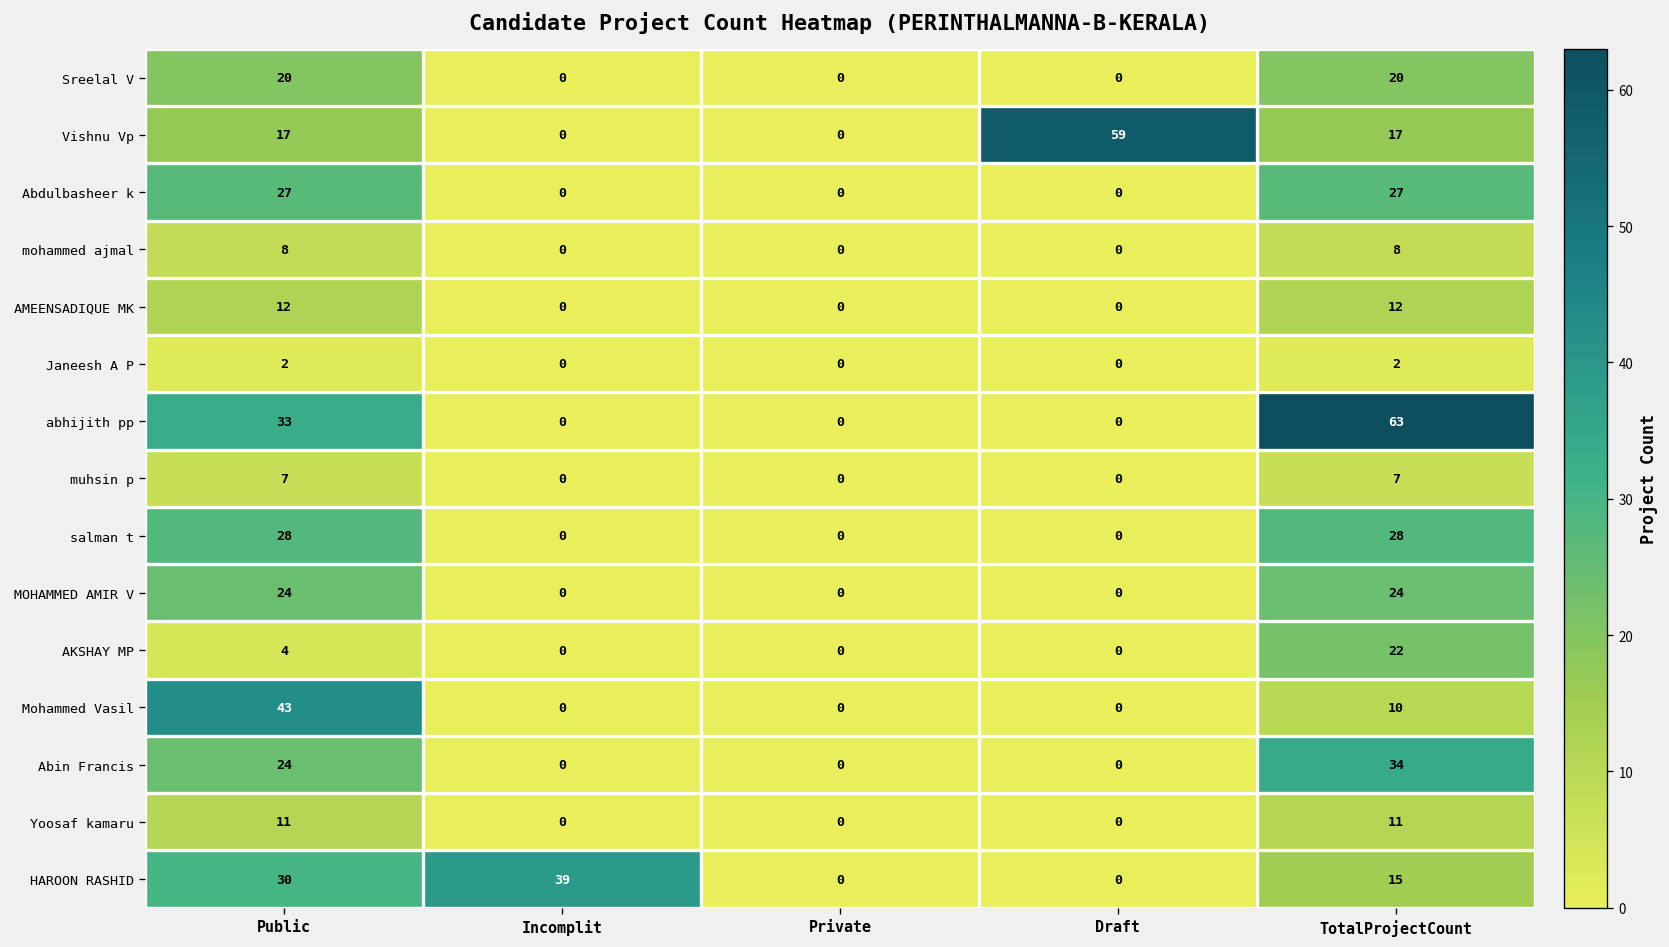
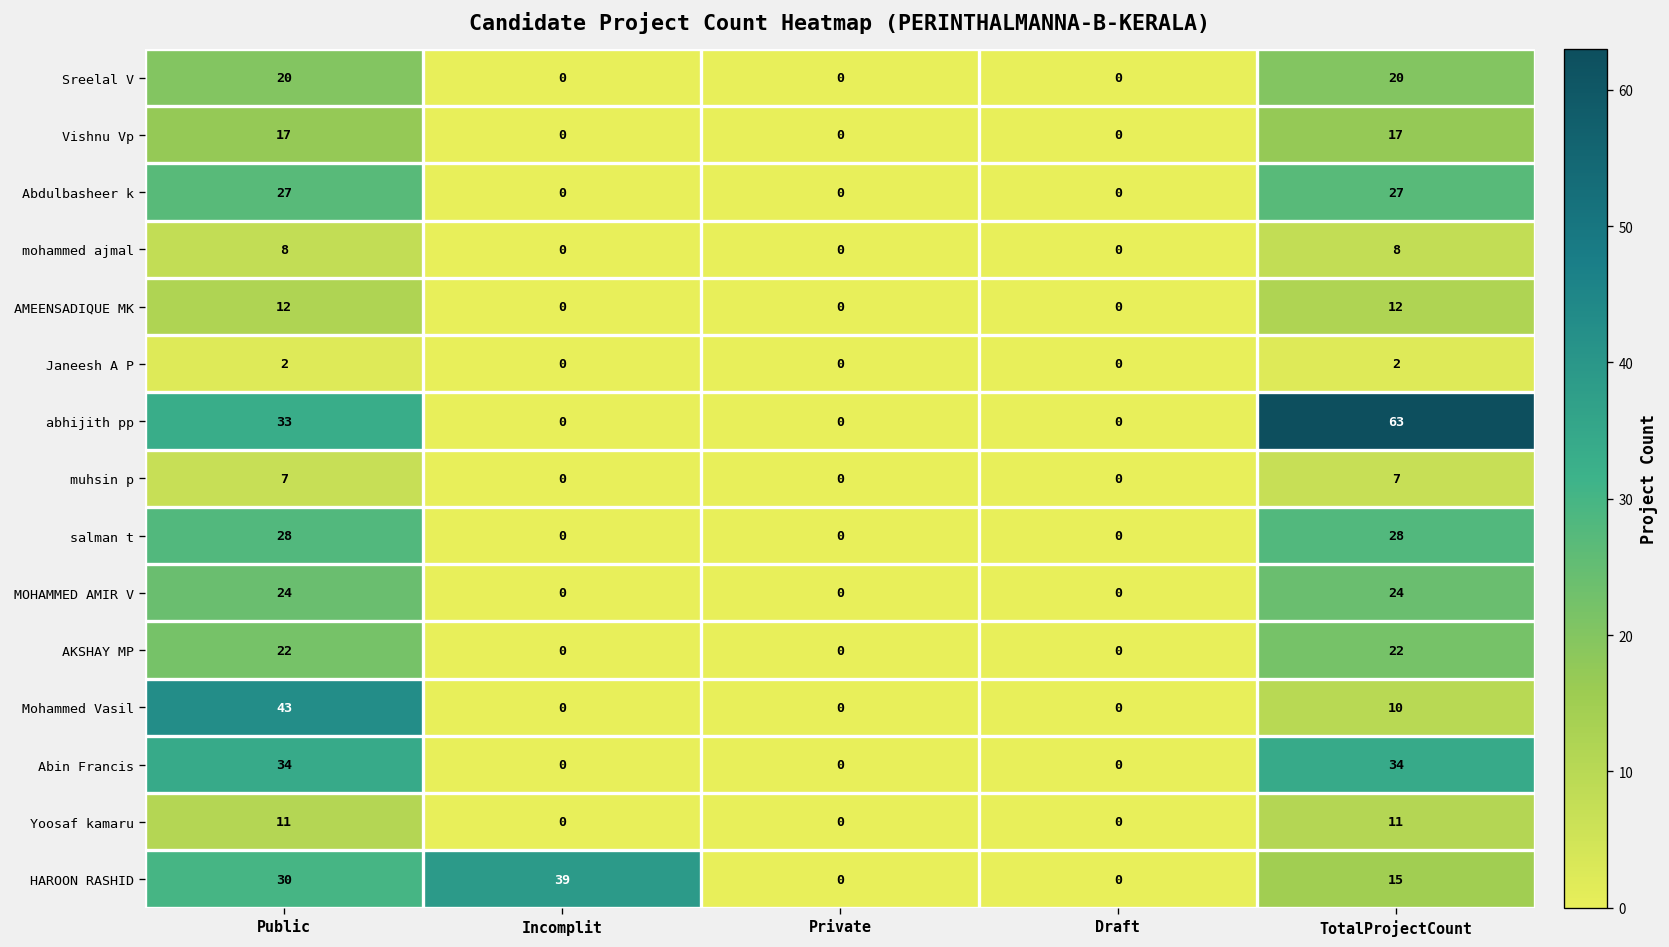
  {
    "Sreelal V": {
      "Public": 20,
      "Incomplit": 0,
      "Private": 0,
      "Draft": 0,
      "TotalProjectCount": 20
    },
    "Vishnu Vp": {
      "Public": 17,
      "Incomplit": 0,
      "Private": 0,
-     "Draft": 59,
+     "Draft": 0,
      "TotalProjectCount": 17
    },
    "Abdulbasheer k": {
      "Public": 27,
      "Incomplit": 0,
      "Private": 0,
      "Draft": 0,
      "TotalProjectCount": 27
    },
    "mohammed ajmal": {
      "Public": 8,
      "Incomplit": 0,
      "Private": 0,
      "Draft": 0,
      "TotalProjectCount": 8
    },
    "AMEENSADIQUE MK": {
      "Public": 12,
      "Incomplit": 0,
      "Private": 0,
      "Draft": 0,
      "TotalProjectCount": 12
    },
    "Janeesh A P": {
      "Public": 2,
      "Incomplit": 0,
      "Private": 0,
      "Draft": 0,
      "TotalProjectCount": 2
    },
    "abhijith pp": {
      "Public": 33,
      "Incomplit": 0,
      "Private": 0,
      "Draft": 0,
      "TotalProjectCount": 63
    },
    "muhsin p": {
      "Public": 7,
      "Incomplit": 0,
      "Private": 0,
      "Draft": 0,
      "TotalProjectCount": 7
    },
    "salman t": {
      "Public": 28,
      "Incomplit": 0,
      "Private": 0,
      "Draft": 0,
      "TotalProjectCount": 28
    },
    "MOHAMMED AMIR V": {
      "Public": 24,
      "Incomplit": 0,
      "Private": 0,
      "Draft": 0,
      "TotalProjectCount": 24
    },
    "AKSHAY MP": {
-     "Public": 4,
+     "Public": 22,
      "Incomplit": 0,
      "Private": 0,
      "Draft": 0,
      "TotalProjectCount": 22
    },
    "Mohammed Vasil": {
      "Public": 43,
      "Incomplit": 0,
      "Private": 0,
      "Draft": 0,
      "TotalProjectCount": 10
    },
    "Abin Francis": {
-     "Public": 24,
+     "Public": 34,
      "Incomplit": 0,
      "Private": 0,
      "Draft": 0,
      "TotalProjectCount": 34
    },
    "Yoosaf kamaru": {
      "Public": 11,
      "Incomplit": 0,
      "Private": 0,
      "Draft": 0,
      "TotalProjectCount": 11
    },
    "HAROON RASHID": {
      "Public": 30,
      "Incomplit": 39,
      "Private": 0,
      "Draft": 0,
      "TotalProjectCount": 15
    }
  }
